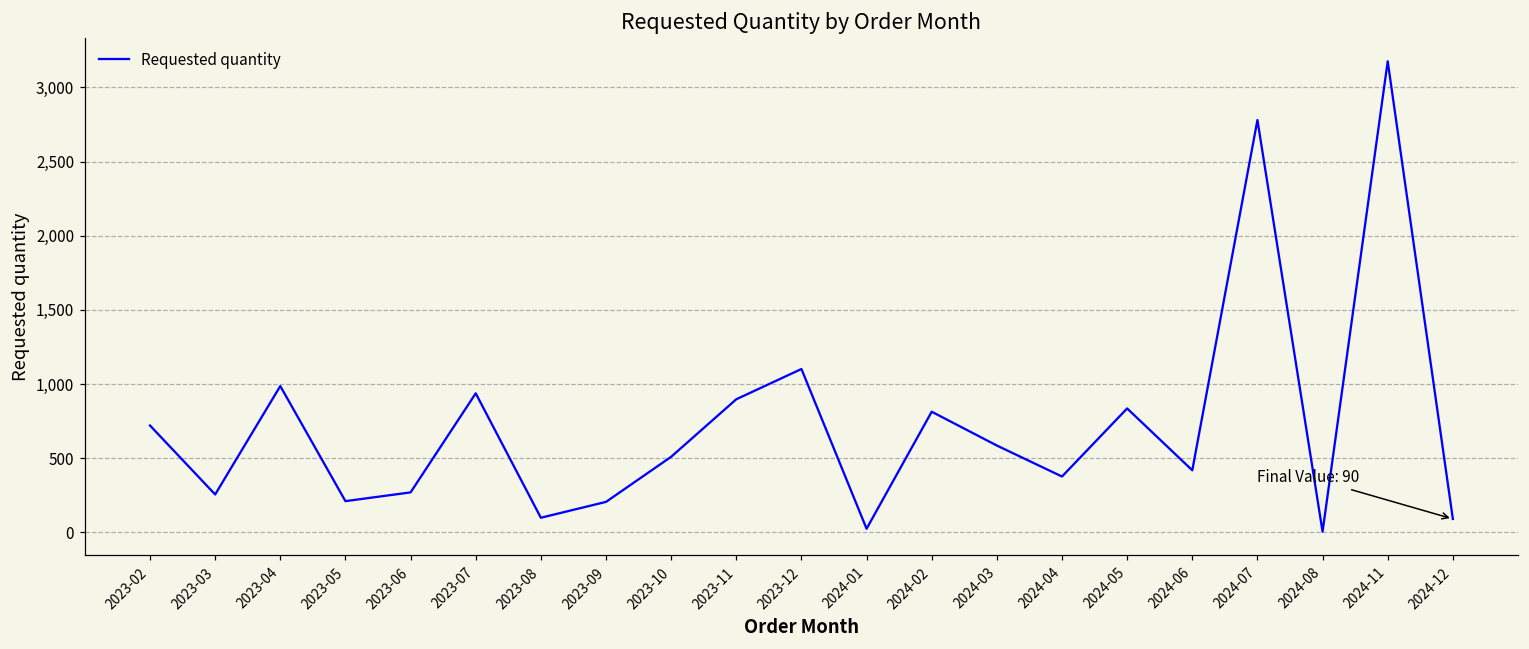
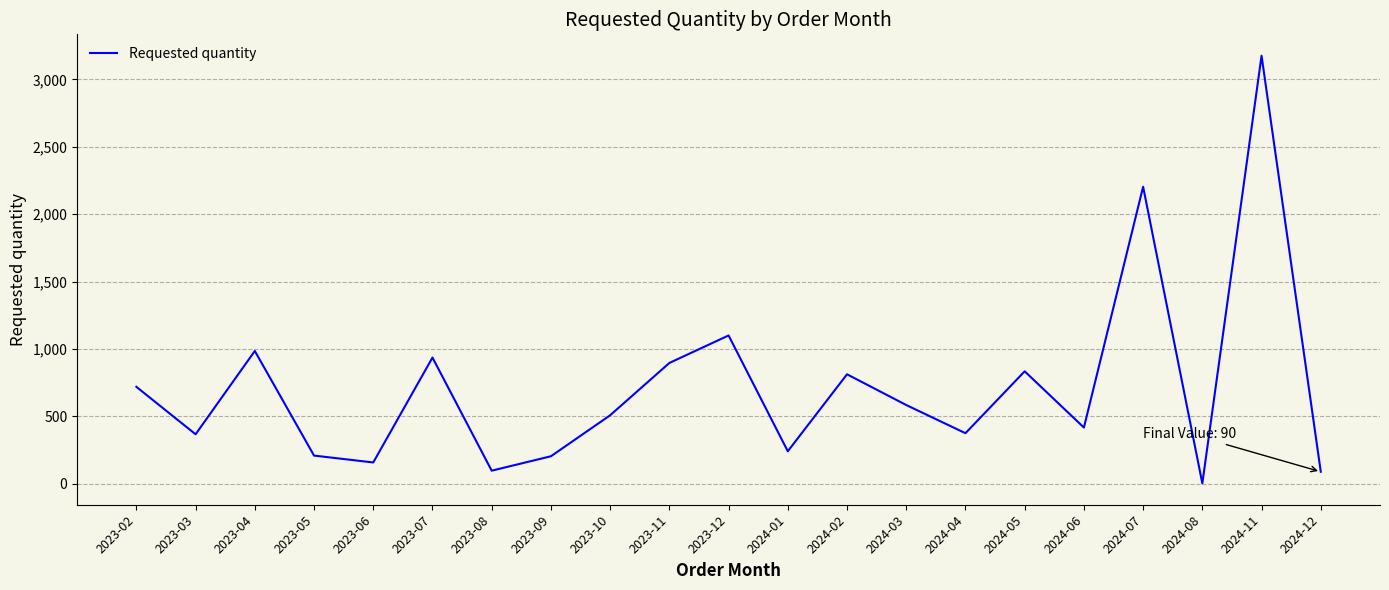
  {
    "2023-02": "720",
-   "2023-03": "260",
+   "2023-03": "370",
    "2023-04": "990",
    "2023-05": "210",
-   "2023-06": "270",
+   "2023-06": "160",
    "2023-07": "940",
    "2023-08": "100",
    "2023-09": "210",
    "2023-10": "510",
    "2023-11": "900",
    "2023-12": "1,100",
-   "2024-01": "20",
+   "2024-01": "240",
    "2024-02": "810",
    "2024-03": "590",
    "2024-04": "380",
    "2024-05": "840",
    "2024-06": "420",
-   "2024-07": "2,780",
+   "2024-07": "2,200",
    "2024-08": "0",
    "2024-11": "3,180"
  }
